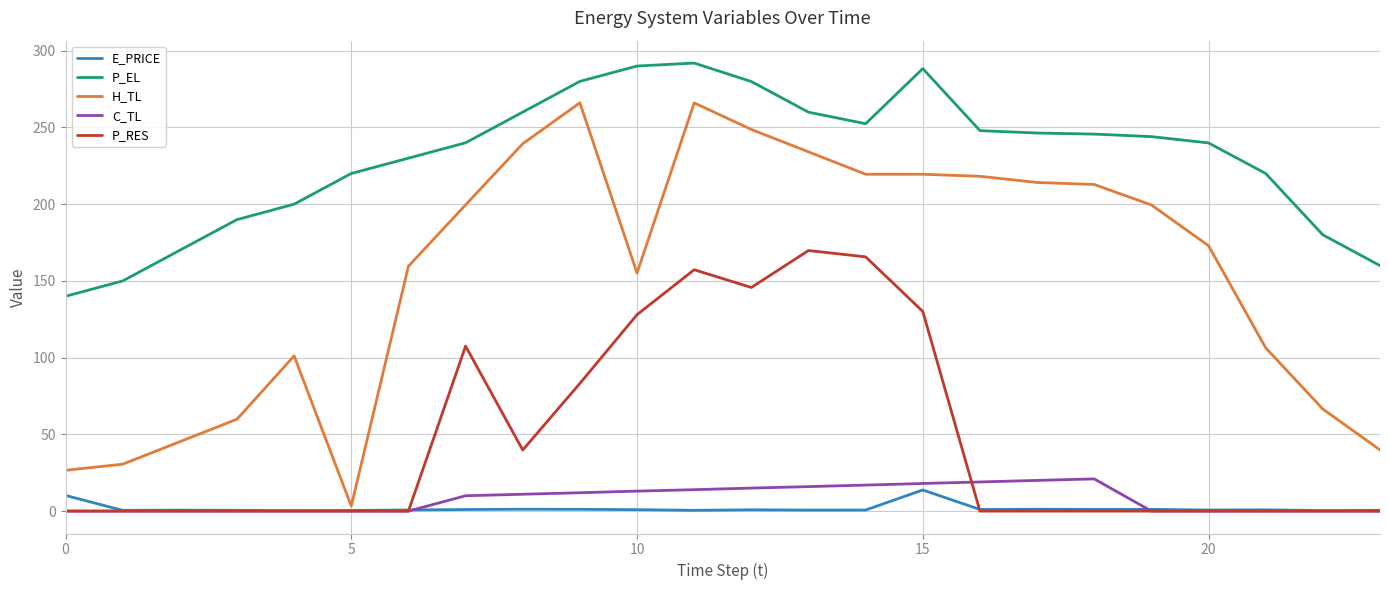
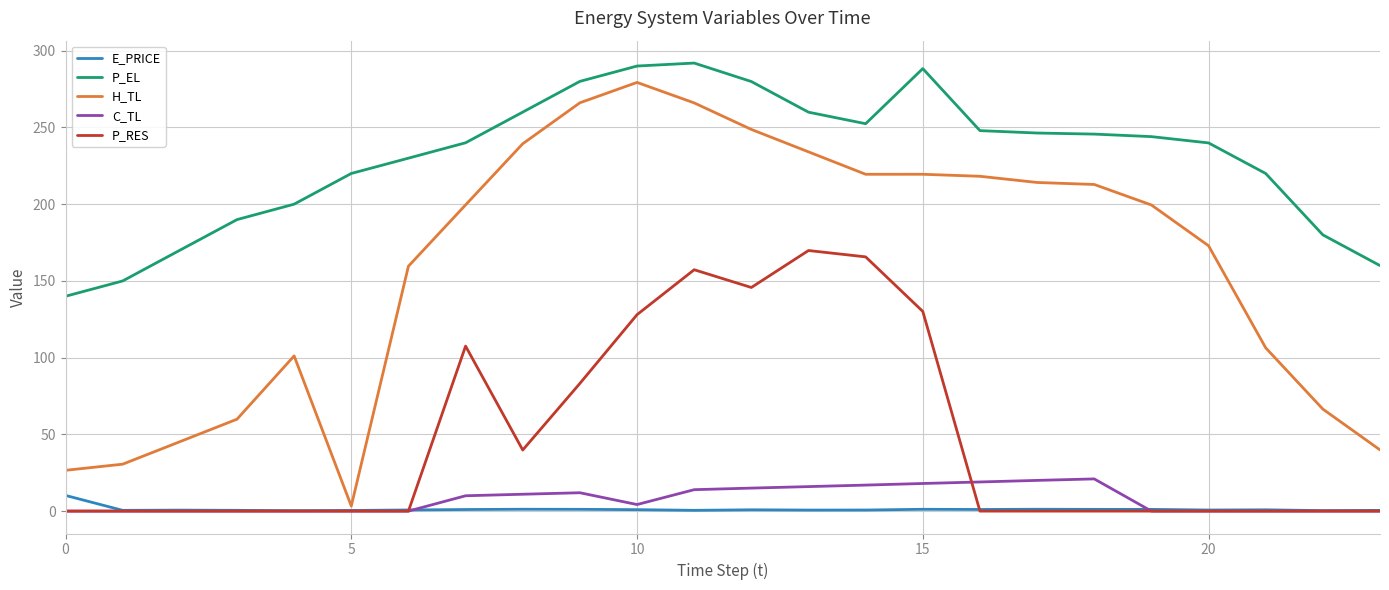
  {
    "E_PRICE": {
      "0": 10,
      "10": 1,
-     "15": 14
+     "15": 1
    },
    "P_EL": {
      "0": 140,
      "5": 220,
      "10": 290,
      "15": 288,
      "20": 240
    },
    "H_TL": {
      "0": 27,
      "5": 3,
-     "10": 155,
+     "10": 279,
      "15": 220,
      "20": 173
    },
    "C_TL": {
-     "10": 13,
+     "10": 4,
      "15": 18
    },
    "P_RES": {
      "10": 128,
      "15": 130
    }
  }
